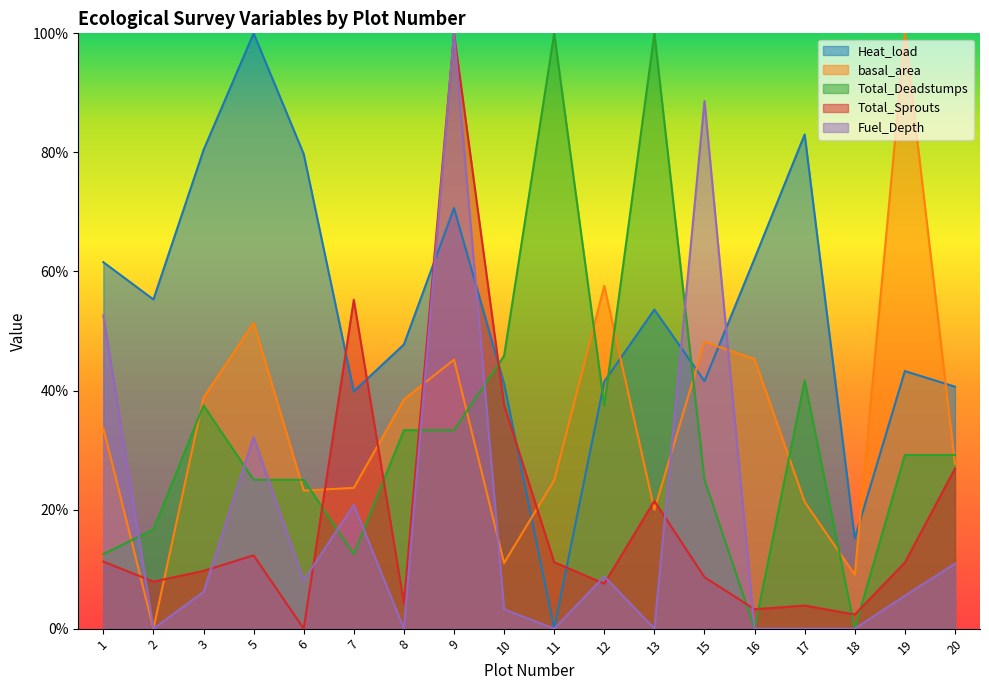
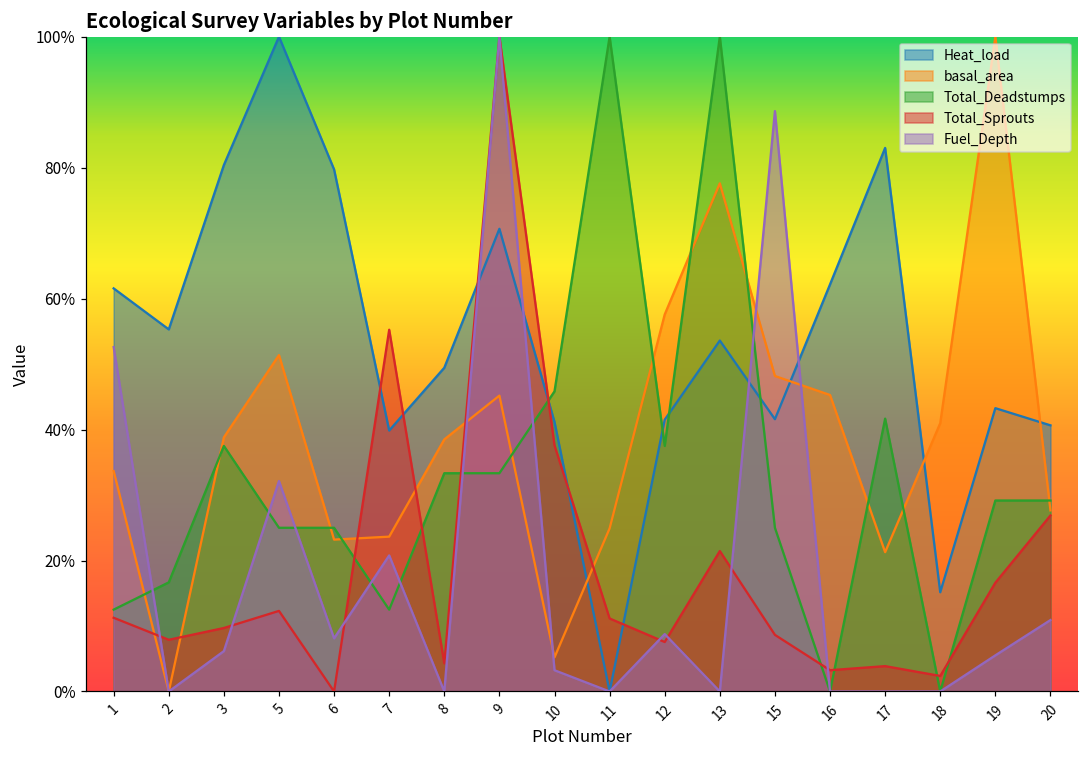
  {
    "Heat_load": {
      "1": "62%",
      "2": "55%",
      "3": "80%",
      "5": "100%",
      "6": "80%",
      "7": "40%",
-     "8": "48%",
+     "8": "49%",
      "9": "71%",
      "10": "41%",
      "12": "42%",
      "13": "54%",
      "15": "42%",
      "16": "62%",
      "17": "83%",
      "18": "15%",
      "19": "43%",
      "20": "41%"
    },
    "basal_area": {
      "1": "34%",
      "3": "39%",
      "5": "51%",
      "6": "23%",
      "7": "24%",
      "8": "38%",
      "9": "45%",
-     "10": "11%",
+     "10": "5%",
      "11": "25%",
      "12": "58%",
-     "13": "20%",
+     "13": "78%",
      "15": "48%",
      "16": "45%",
      "17": "21%",
-     "18": "9%",
+     "18": "41%",
      "19": "100%",
      "20": "28%"
    },
    "Total_Deadstumps": {
      "1": "13%",
      "2": "17%",
      "3": "38%",
      "5": "25%",
      "6": "25%",
      "7": "13%",
      "8": "33%",
      "9": "33%",
      "10": "46%",
      "11": "100%",
      "12": "38%",
      "13": "100%",
      "15": "25%",
      "17": "42%",
      "19": "29%",
      "20": "29%"
    },
    "Total_Sprouts": {
      "1": "11%",
      "2": "8%",
      "3": "10%",
      "5": "12%",
      "6": "0%",
      "7": "55%",
      "8": "4%",
      "10": "38%",
      "11": "11%",
      "12": "8%",
      "13": "21%",
      "15": "9%",
      "16": "3%",
      "17": "4%",
      "18": "2%",
-     "19": "11%",
+     "19": "17%",
      "20": "27%"
    },
    "Fuel_Depth": {
      "1": "53%",
      "3": "6%",
      "5": "32%",
      "6": "8%",
      "7": "21%",
      "8": "0%",
      "10": "3%",
      "12": "9%",
      "13": "0%",
      "15": "89%",
      "17": "0%",
      "19": "6%",
      "20": "11%"
    }
  }
